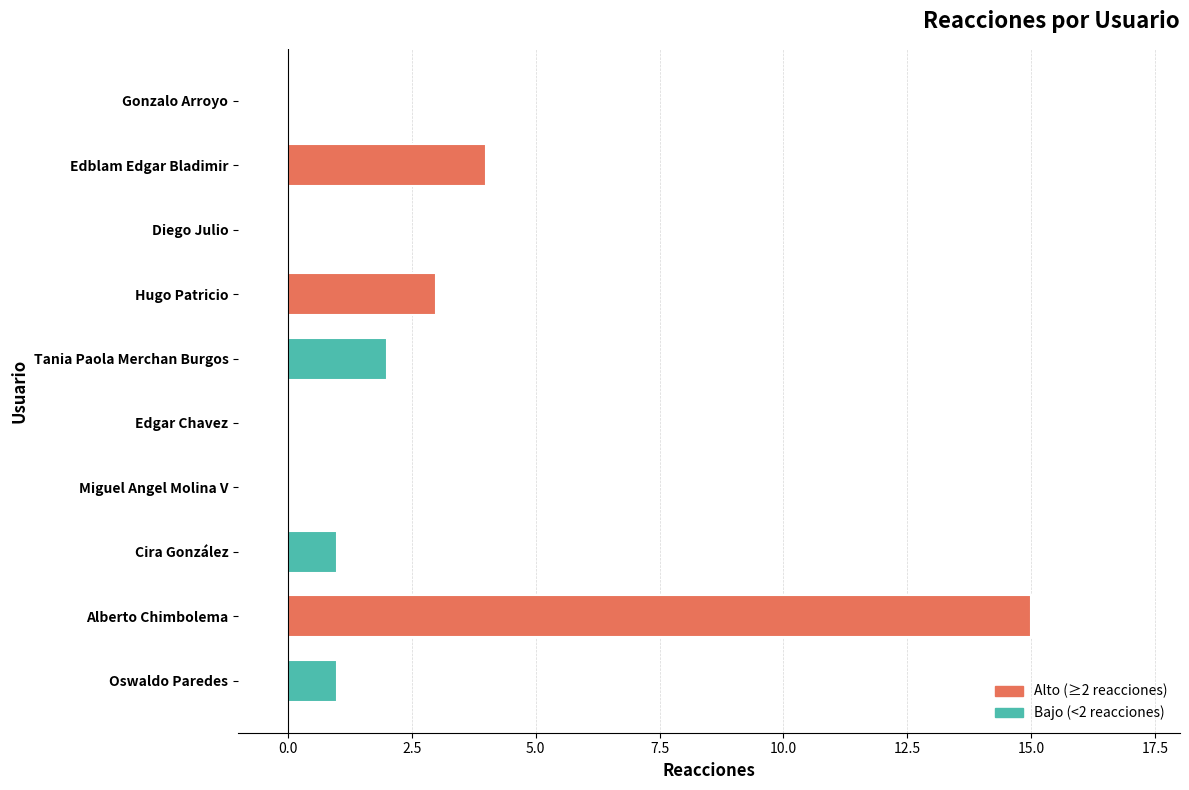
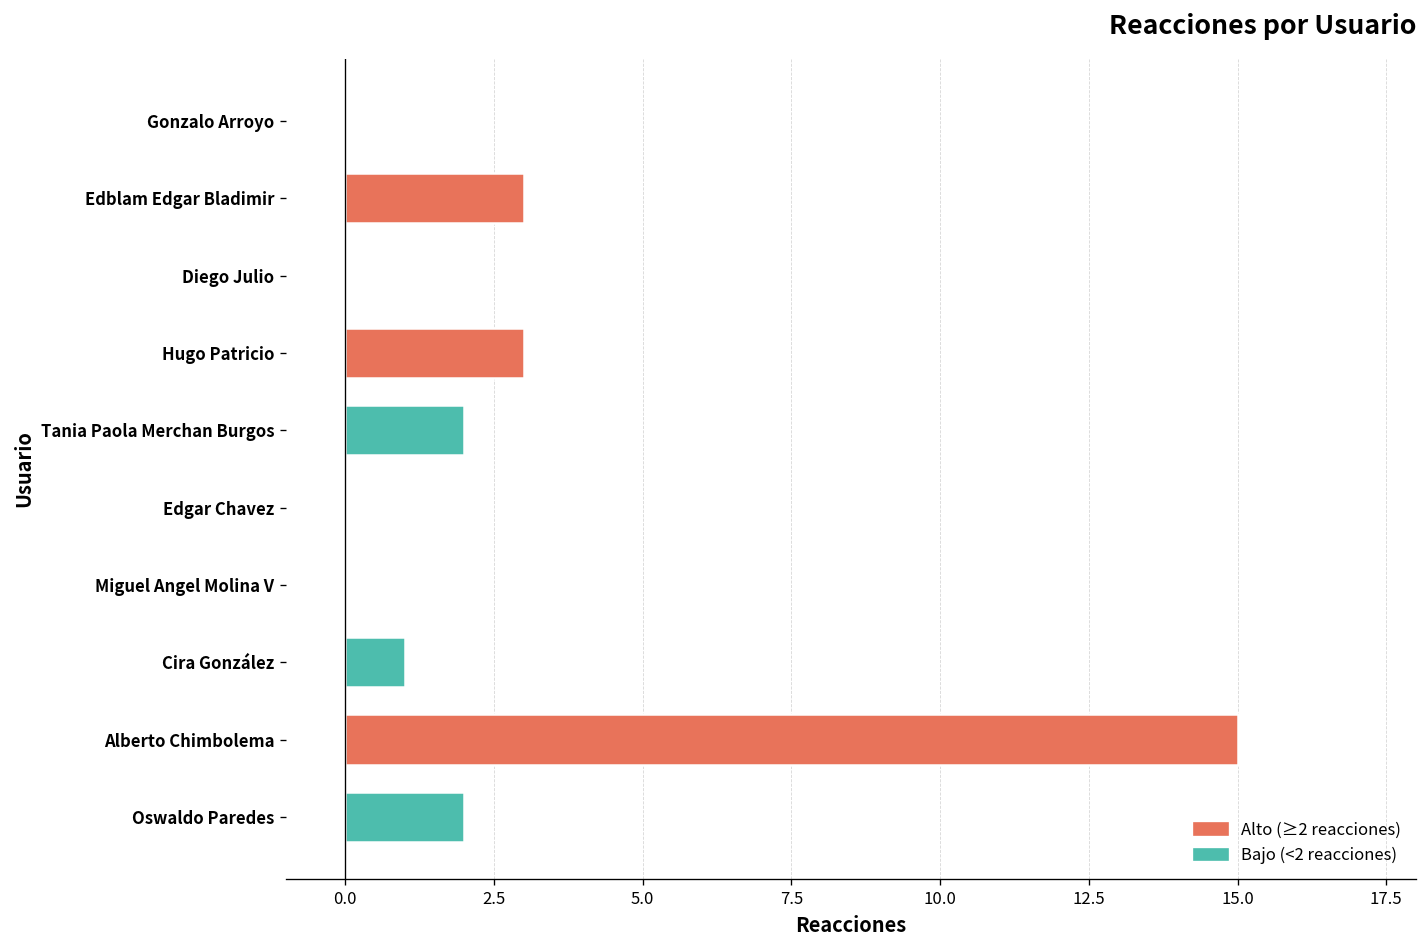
  {
    "Gonzalo Arroyo": 0,
-   "Edblam Edgar Bladimir": 4,
+   "Edblam Edgar Bladimir": 3,
    "Diego Julio": 0,
    "Hugo Patricio": 3,
    "Tania Paola Merchan Burgos": 2,
    "Edgar Chavez": 0,
    "Miguel Angel Molina V": 0,
    "Cira González": 1,
    "Alberto Chimbolema": 15,
-   "Oswaldo Paredes": 1
+   "Oswaldo Paredes": 2
  }
